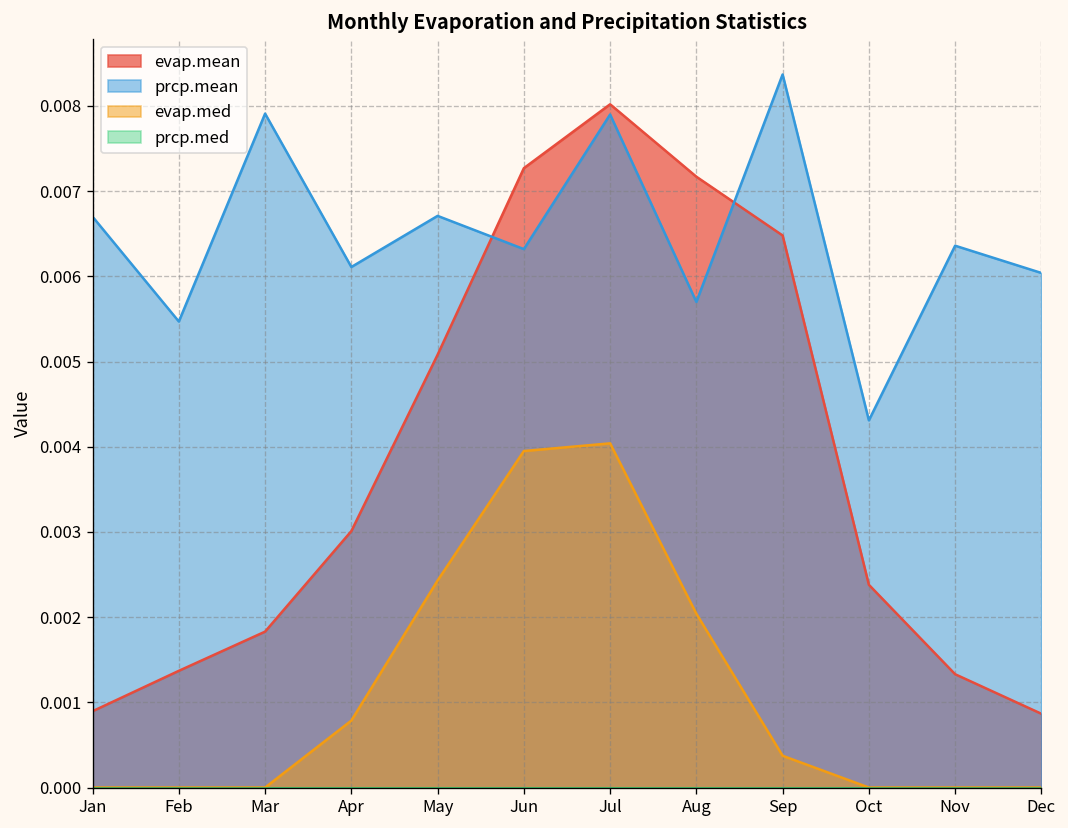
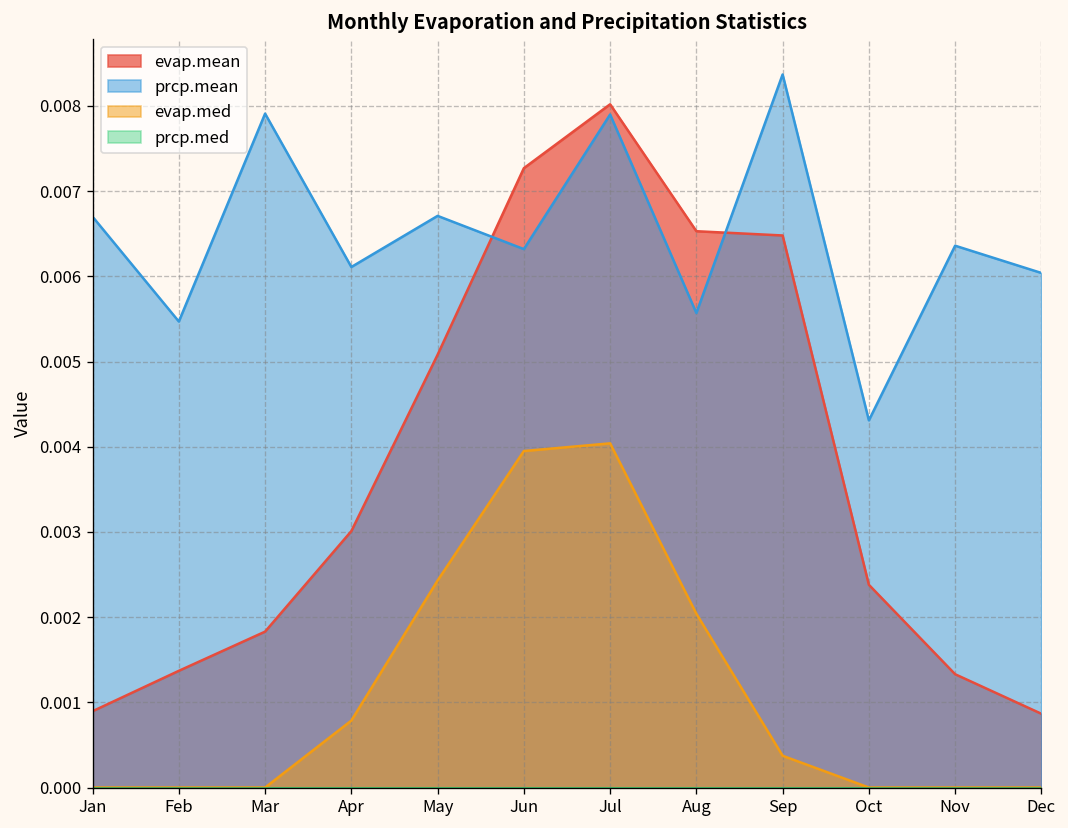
  {
    "evap.mean": {
      "Jan": 0.0009,
      "Feb": 0.0014,
      "Mar": 0.0018,
      "Apr": 0.0030,
      "May": 0.0051,
      "Jun": 0.0073,
      "Jul": 0.0080,
-     "Aug": 0.0072,
+     "Aug": 0.0065,
      "Sep": 0.0065,
      "Oct": 0.0024,
      "Nov": 0.0013,
      "Dec": 0.0009
    },
    "prcp.mean": {
      "Jan": 0.0067,
      "Feb": 0.0055,
      "Mar": 0.0079,
      "Apr": 0.0061,
      "May": 0.0067,
      "Jun": 0.0063,
      "Jul": 0.0079,
-     "Aug": 0.0057,
+     "Aug": 0.0056,
      "Sep": 0.0084,
      "Oct": 0.0043,
      "Nov": 0.0064,
      "Dec": 0.0060
    },
    "evap.med": {
      "Apr": 0.0008,
      "May": 0.0024,
      "Jun": 0.0040,
      "Jul": 0.0040,
      "Aug": 0.0020,
      "Sep": 0.0004
    },
    "prcp.med": {
      "Apr": 0.0000,
      "May": 0.0000,
      "Jun": 0.0000,
      "Jul": 0.0000,
      "Aug": 0.0000,
      "Sep": 0.0000
    }
  }
